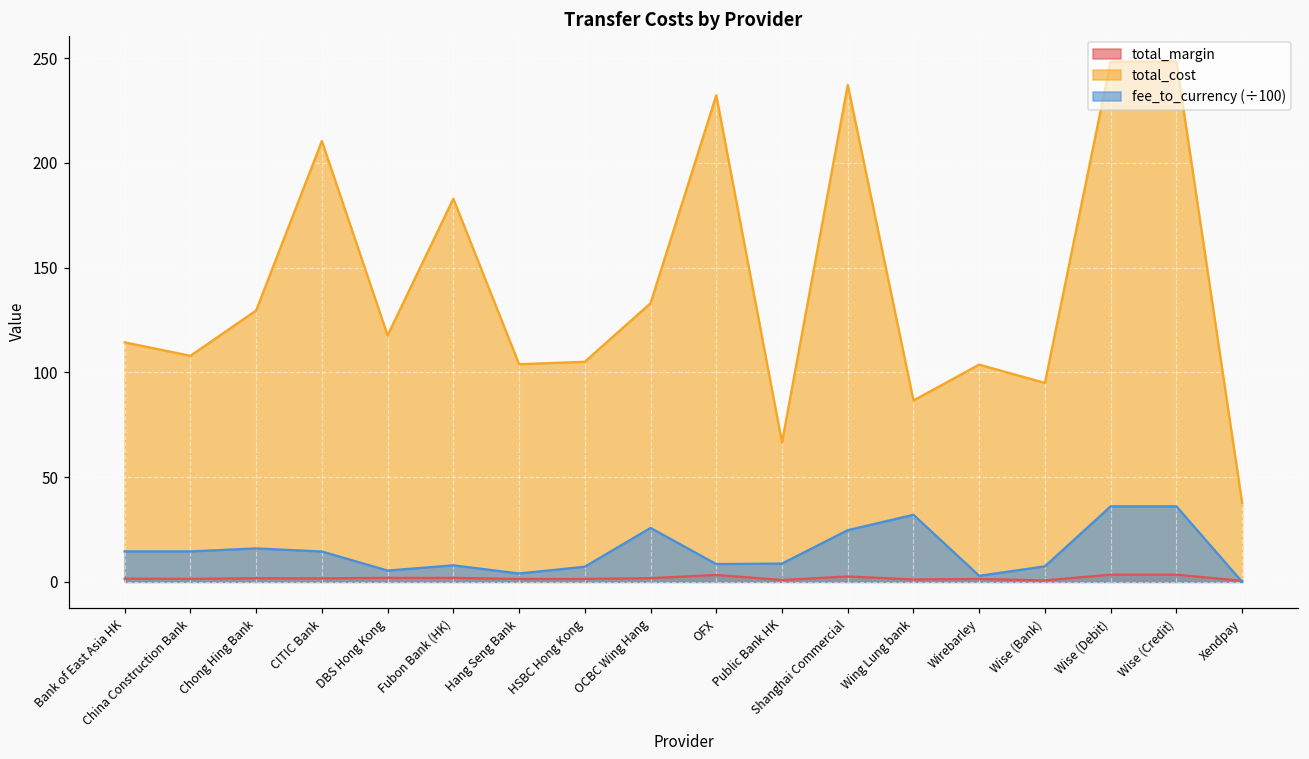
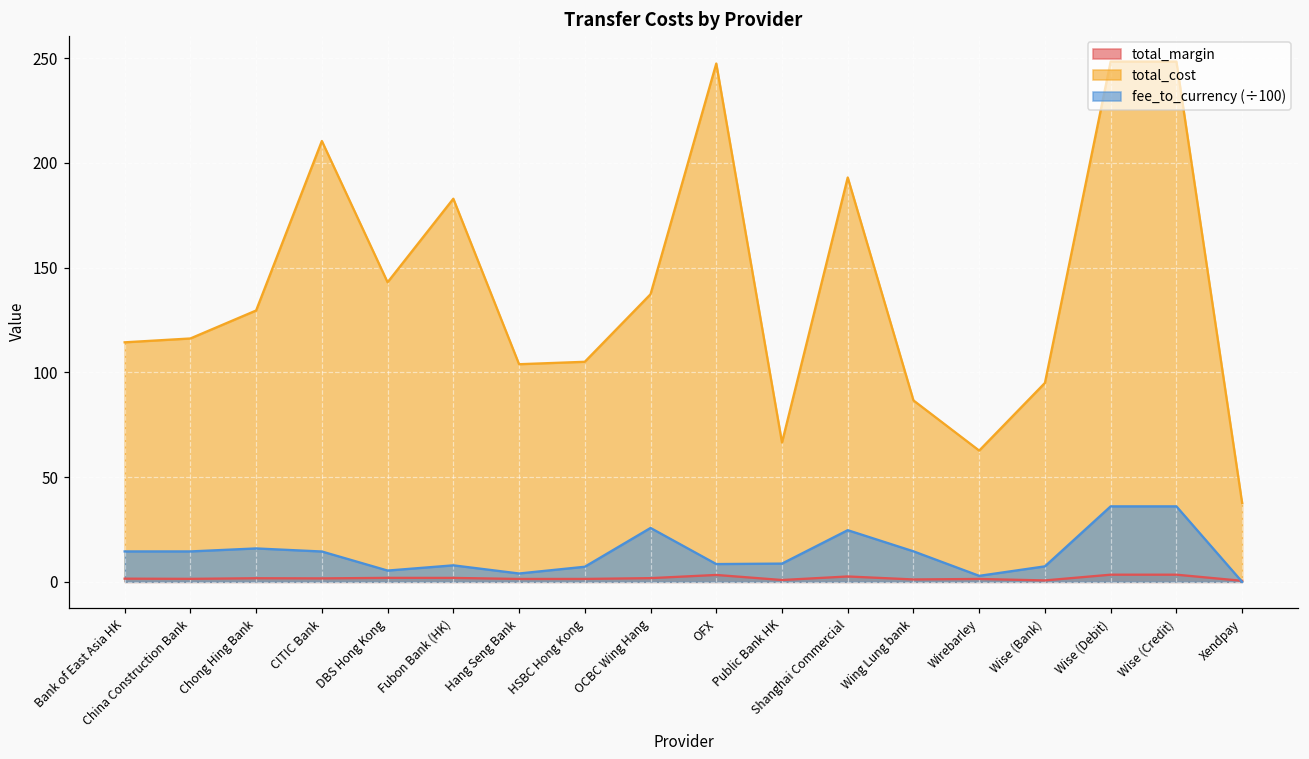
  {
    "total_margin": {
      "Bank of East Asia HK": 2,
      "China Construction Bank": 1,
      "Chong Hing Bank": 2,
      "CITIC Bank": 2,
      "DBS Hong Kong": 2,
      "Fubon Bank (HK)": 2,
      "Hang Seng Bank": 1,
      "HSBC Hong Kong": 1,
      "OCBC Wing Hang": 2,
      "OFX": 3,
      "Public Bank HK": 1,
      "Shanghai Commercial": 3,
      "Wing Lung bank": 1,
      "Wirebarley": 1,
      "Wise (Bank)": 1,
      "Wise (Debit)": 3,
      "Wise (Credit)": 3
    },
    "total_cost": {
      "Bank of East Asia HK": 114,
-     "China Construction Bank": 108,
+     "China Construction Bank": 116,
      "Chong Hing Bank": 130,
      "CITIC Bank": 210,
-     "DBS Hong Kong": 118,
+     "DBS Hong Kong": 143,
      "Fubon Bank (HK)": 183,
      "Hang Seng Bank": 104,
      "HSBC Hong Kong": 105,
-     "OCBC Wing Hang": 133,
-     "OFX": 232,
+     "OCBC Wing Hang": 137,
+     "OFX": 247,
      "Public Bank HK": 67,
-     "Shanghai Commercial": 237,
+     "Shanghai Commercial": 193,
      "Wing Lung bank": 87,
-     "Wirebarley": 104,
+     "Wirebarley": 63,
      "Wise (Bank)": 95,
      "Xendpay": 38
    },
    "fee_to_currency (÷100)": {
      "Bank of East Asia HK": 15,
      "China Construction Bank": 15,
      "Chong Hing Bank": 16,
      "CITIC Bank": 14,
      "DBS Hong Kong": 5,
      "Fubon Bank (HK)": 8,
      "Hang Seng Bank": 4,
      "HSBC Hong Kong": 7,
      "OCBC Wing Hang": 26,
      "OFX": 9,
      "Public Bank HK": 9,
      "Shanghai Commercial": 25,
-     "Wing Lung bank": 32,
+     "Wing Lung bank": 15,
      "Wirebarley": 3,
      "Wise (Bank)": 7,
      "Wise (Debit)": 36,
      "Wise (Credit)": 36
    }
  }
